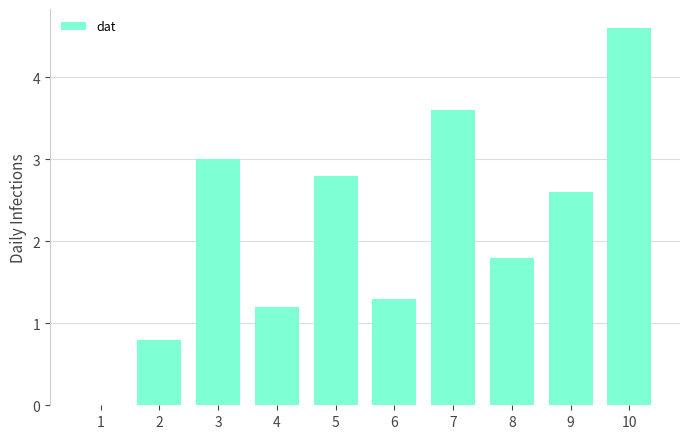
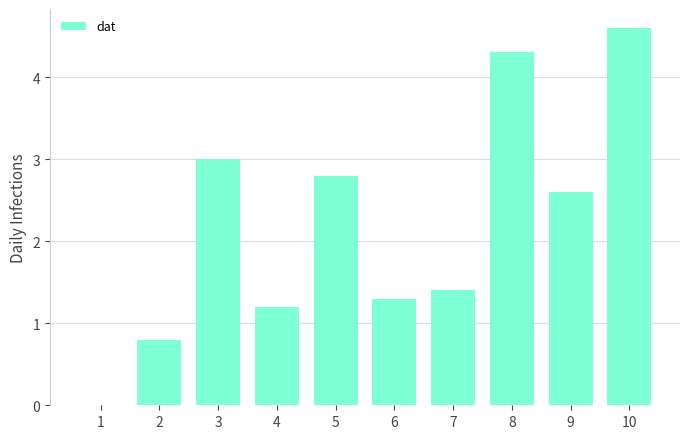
  {
    "1": 0.0,
    "2": 0.8,
    "3": 3.0,
    "4": 1.2,
    "5": 2.8,
    "6": 1.3,
-   "7": 3.6,
-   "8": 1.8,
+   "7": 1.4,
+   "8": 4.3,
    "9": 2.6,
    "10": 4.6
  }
